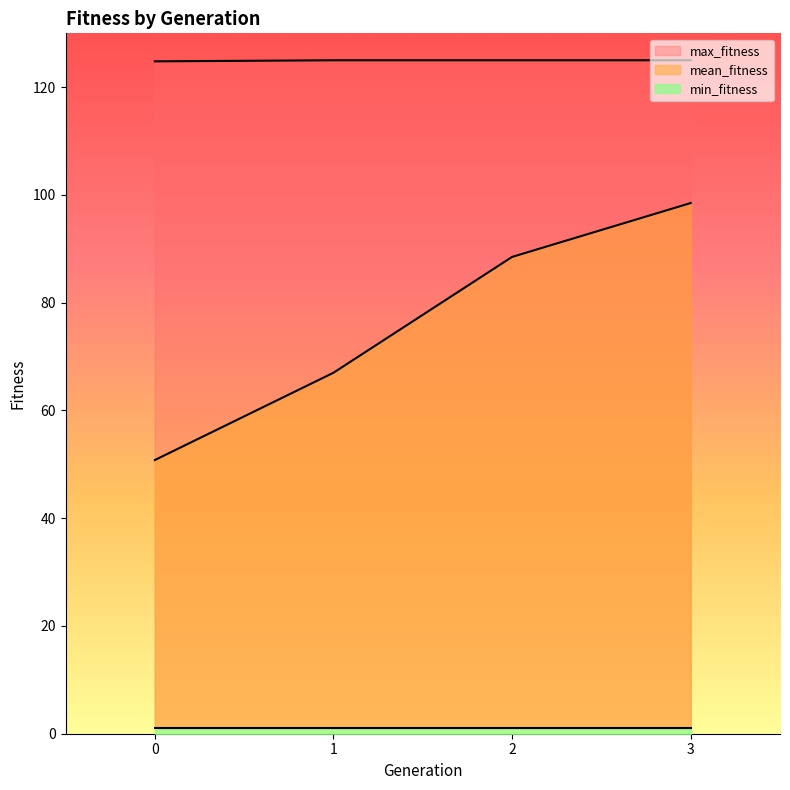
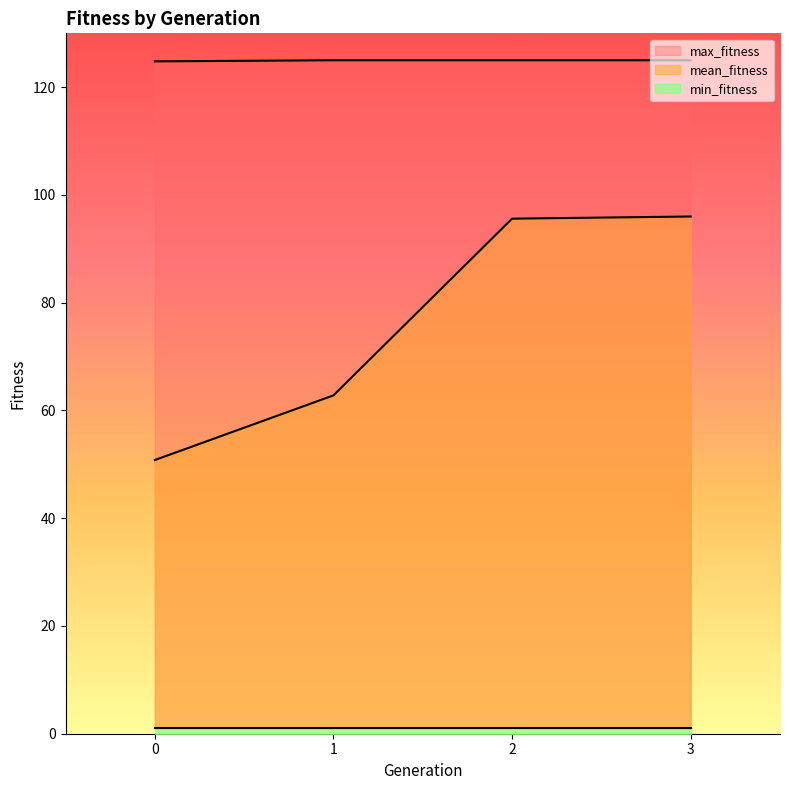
  {
    "max_fitness": {
      "0": 125,
      "1": 125,
      "2": 125
    },
    "mean_fitness": {
      "0": 51,
-     "1": 67,
-     "2": 89,
-     "3": 99
+     "1": 63,
+     "2": 96,
+     "3": 96
    },
    "min_fitness": {
      "0": 1,
      "1": 1,
      "2": 1,
      "3": 1
    }
  }
